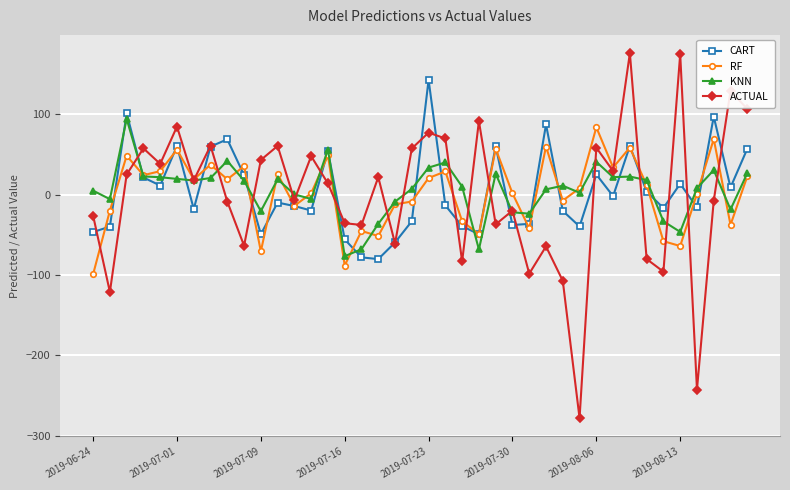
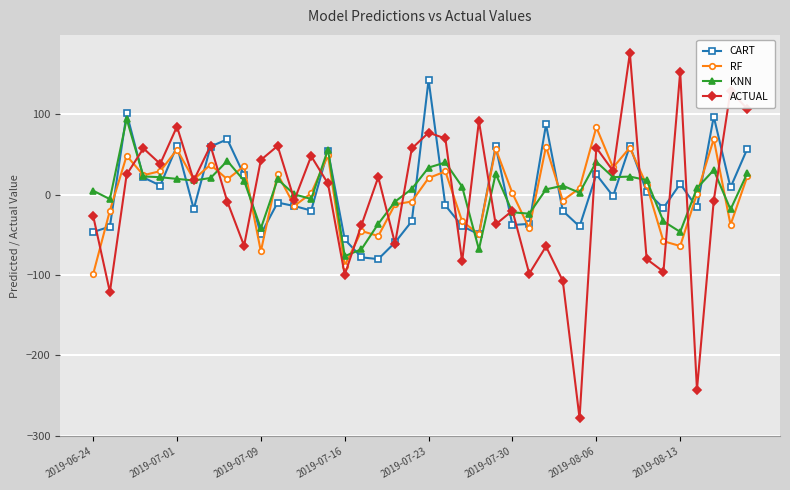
  {
    "CART": {
      "2019-06-24": -50,
      "2019-07-01": 60,
      "2019-07-09": -50,
      "2019-07-16": -60,
      "2019-07-23": 140,
      "2019-07-30": -40,
      "2019-08-06": 30,
      "2019-08-13": 10
    },
    "RF": {
      "2019-06-24": -100,
      "2019-07-01": 60,
      "2019-07-09": -70,
      "2019-07-16": -90,
      "2019-07-23": 20,
      "2019-07-30": 0,
      "2019-08-06": 80,
      "2019-08-13": -60
    },
    "KNN": {
      "2019-06-24": 10,
      "2019-07-01": 20,
-     "2019-07-09": -20,
+     "2019-07-09": -40,
      "2019-07-16": -80,
      "2019-07-23": 30,
      "2019-08-06": 40,
      "2019-08-13": -50
    },
    "ACTUAL": {
      "2019-06-24": -30,
      "2019-07-01": 80,
      "2019-07-09": 40,
-     "2019-07-16": -40,
+     "2019-07-16": -100,
      "2019-07-23": 80,
      "2019-08-06": 60,
-     "2019-08-13": 180
+     "2019-08-13": 150
    }
  }
